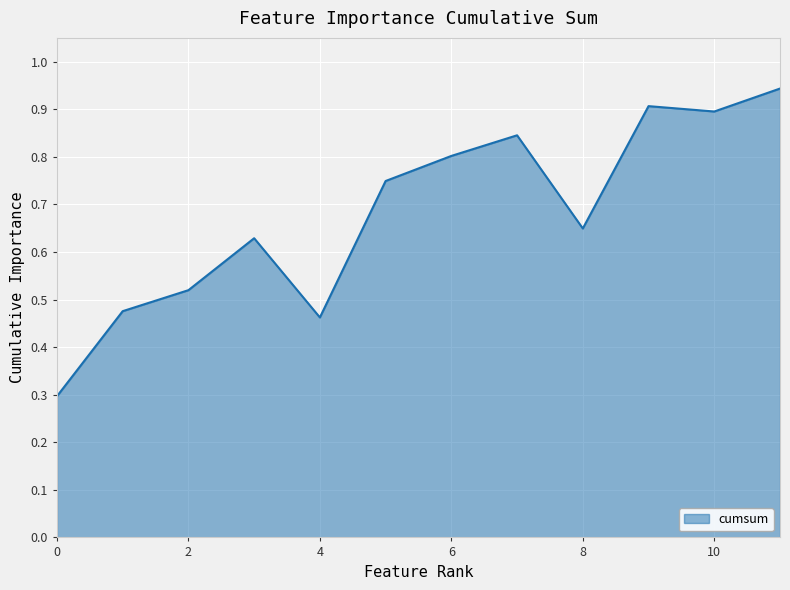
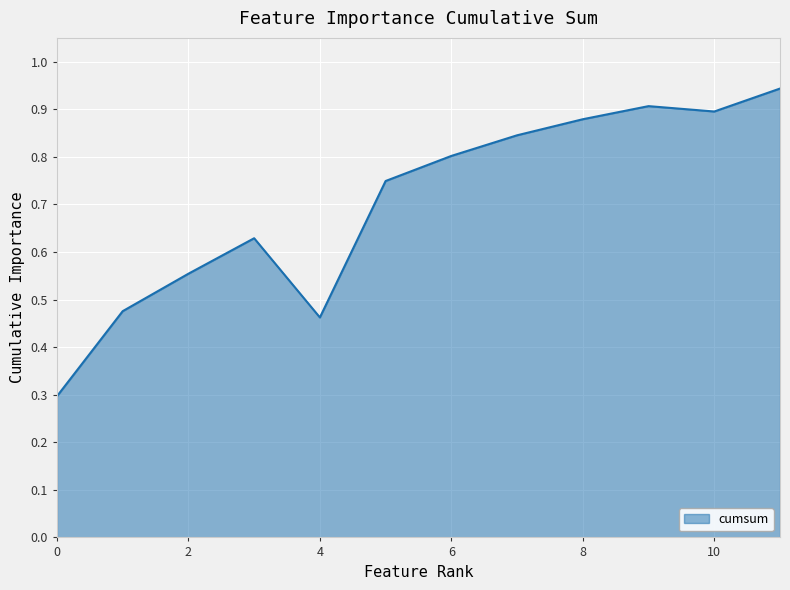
  {
    "0": 0.30,
-   "2": 0.52,
+   "2": 0.55,
    "4": 0.46,
    "6": 0.80,
-   "8": 0.65,
+   "8": 0.88,
    "10": 0.90
  }
